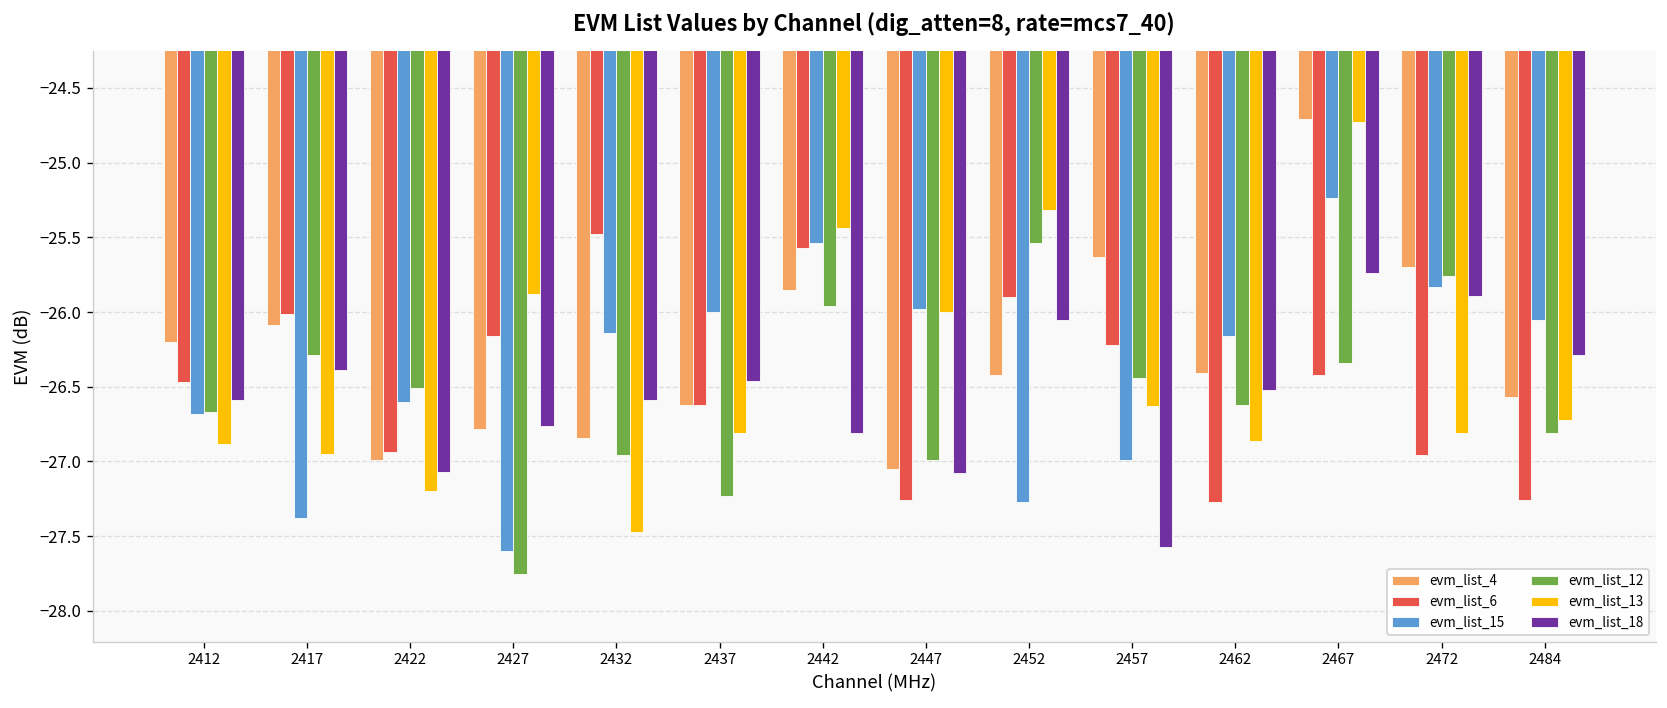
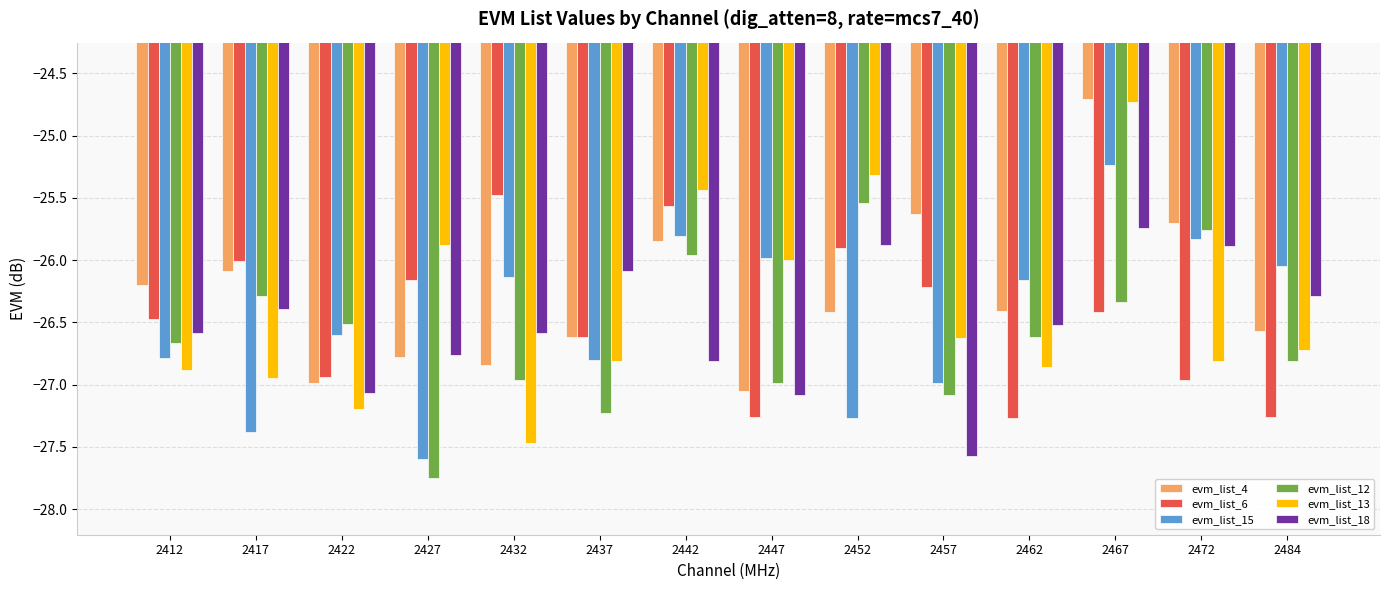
  {
    "evm_list_4": {
      "2412": -26.20,
      "2417": -26.09,
      "2422": -26.99,
      "2427": -26.78,
      "2432": -26.84,
      "2437": -26.62,
      "2442": -25.85,
      "2447": -27.05,
      "2452": -26.42,
      "2457": -25.63,
      "2462": -26.41,
      "2467": -24.71,
      "2472": -25.70,
      "2484": -26.57
    },
    "evm_list_6": {
      "2412": -26.47,
      "2417": -26.01,
      "2422": -26.94,
      "2427": -26.16,
      "2432": -25.48,
      "2437": -26.62,
      "2442": -25.57,
      "2447": -27.26,
      "2452": -25.90,
      "2457": -26.22,
      "2462": -27.27,
      "2467": -26.42,
      "2472": -26.96,
      "2484": -27.26
    },
    "evm_list_15": {
-     "2412": -26.68,
+     "2412": -26.79,
      "2417": -27.38,
      "2422": -26.60,
      "2427": -27.60,
      "2432": -26.14,
-     "2437": -26.0,
-     "2442": -25.54,
+     "2437": -26.8,
+     "2442": -25.81,
      "2447": -25.98,
      "2452": -27.27,
      "2457": -26.99,
      "2462": -26.16,
      "2467": -25.24,
      "2472": -25.83,
      "2484": -26.05
    },
    "evm_list_12": {
      "2412": -26.67,
      "2417": -26.29,
      "2422": -26.51,
      "2427": -27.75,
      "2432": -26.96,
      "2437": -27.23,
      "2442": -25.96,
      "2447": -26.99,
      "2452": -25.54,
-     "2457": -26.44,
+     "2457": -27.08,
      "2462": -26.62,
      "2467": -26.34,
      "2472": -25.76,
      "2484": -26.81
    },
    "evm_list_13": {
      "2412": -26.88,
      "2417": -26.95,
      "2422": -27.20,
      "2427": -25.88,
      "2432": -27.47,
      "2437": -26.81,
      "2442": -25.44,
      "2447": -26.00,
      "2452": -25.32,
      "2457": -26.63,
      "2462": -26.86,
      "2467": -24.73,
      "2472": -26.81,
      "2484": -26.72
    },
    "evm_list_18": {
      "2412": -26.59,
      "2417": -26.39,
      "2422": -27.07,
      "2427": -26.76,
      "2432": -26.59,
-     "2437": -26.46,
+     "2437": -26.09,
      "2442": -26.81,
      "2447": -27.08,
-     "2452": -26.05,
+     "2452": -25.88,
      "2457": -27.57,
      "2462": -26.52,
      "2467": -25.74,
      "2472": -25.89,
      "2484": -26.29
    }
  }
